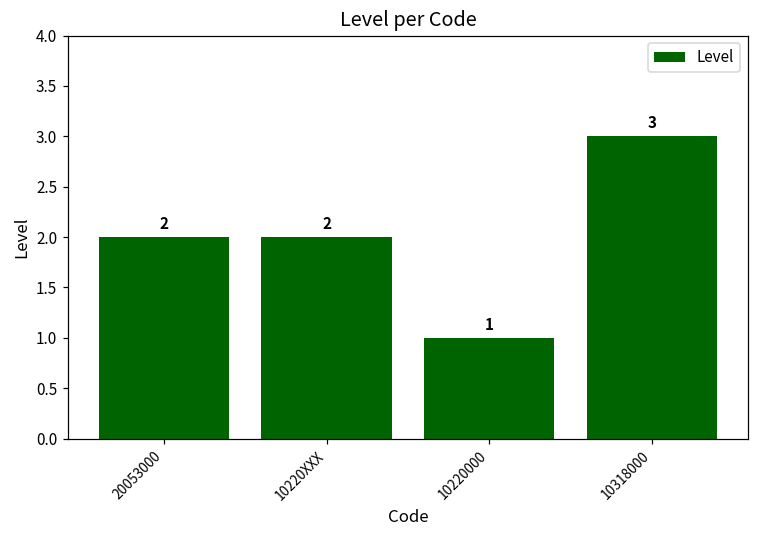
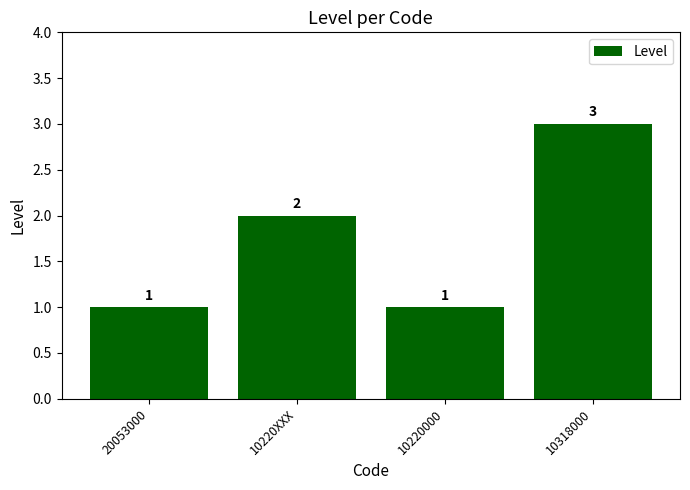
  {
-   "20053000": 2,
+   "20053000": 1,
    "10220XXX": 2,
    "10220000": 1,
    "10318000": 3
  }
